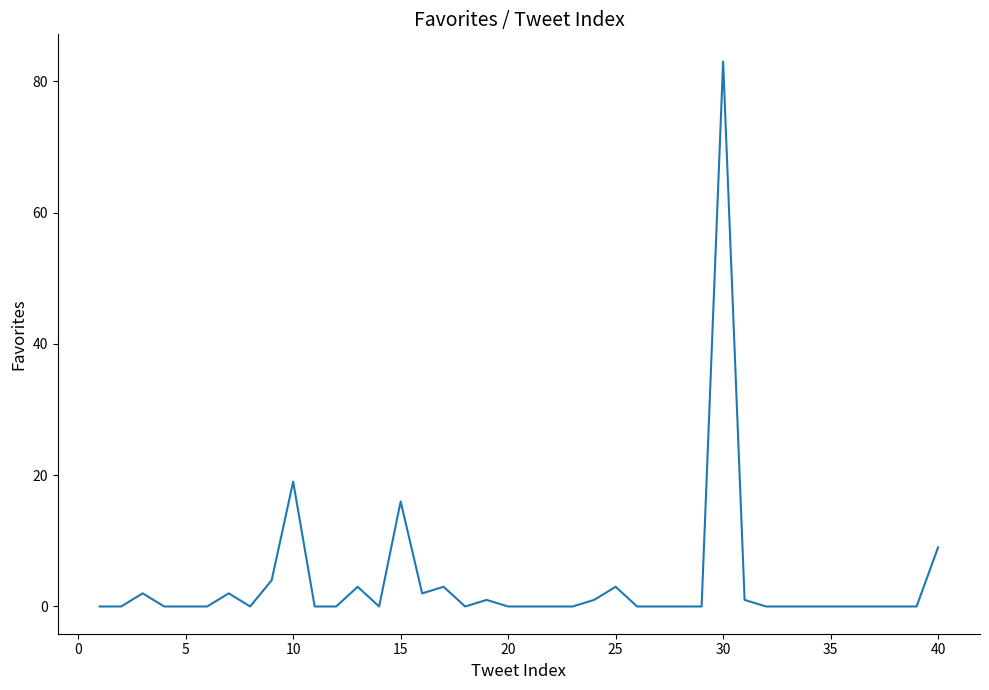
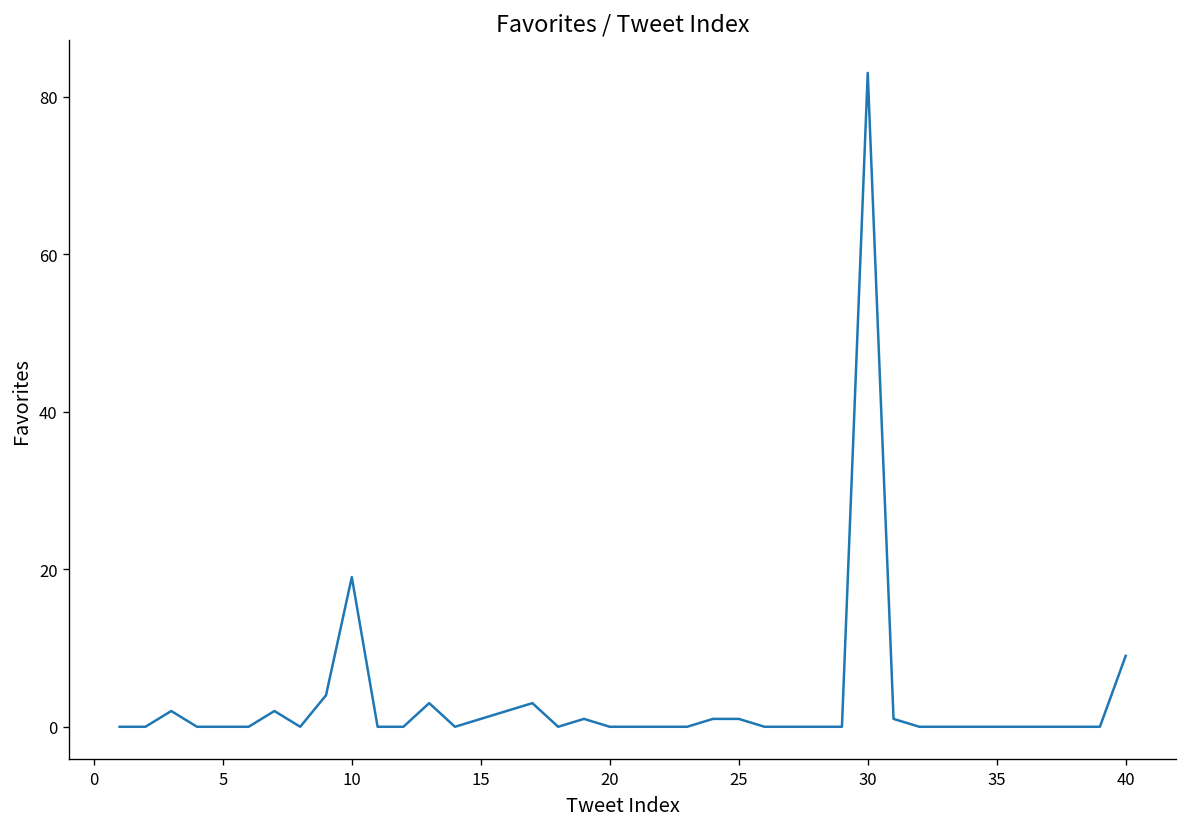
  {
    "5": 0,
    "10": 19,
-   "15": 16,
+   "15": 1,
    "20": 0,
-   "25": 3,
+   "25": 1,
    "30": 83,
    "35": 0,
    "40": 9
  }
